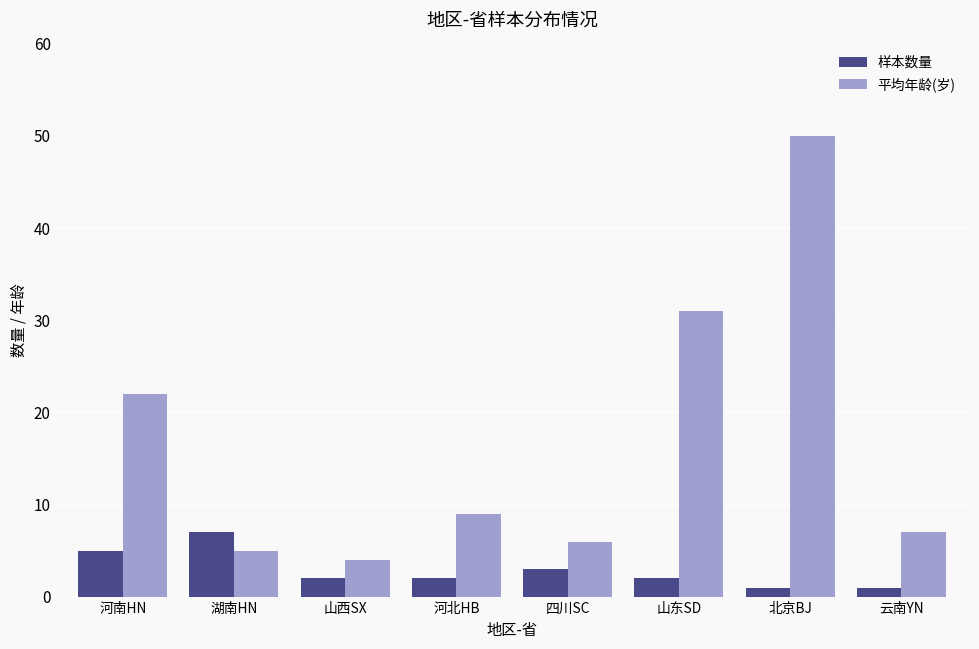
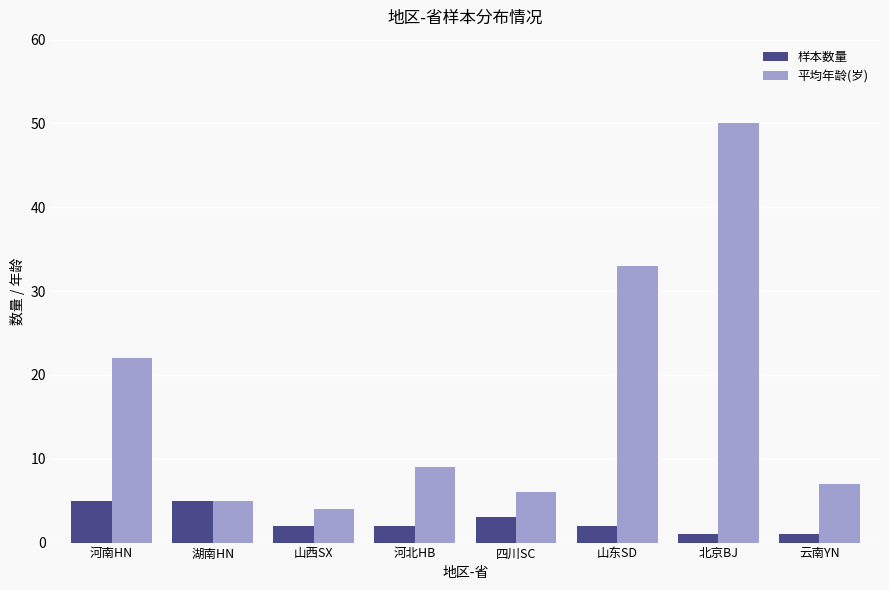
  {
    "样本数量": {
      "河南HN": 5,
-     "湖南HN": 7,
+     "湖南HN": 5,
      "山西SX": 2,
      "河北HB": 2,
      "四川SC": 3,
      "山东SD": 2,
      "北京BJ": 1,
      "云南YN": 1
    },
    "平均年龄(岁)": {
      "河南HN": 22,
      "湖南HN": 5,
      "山西SX": 4,
      "河北HB": 9,
      "四川SC": 6,
-     "山东SD": 31,
+     "山东SD": 33,
      "北京BJ": 50,
      "云南YN": 7
    }
  }
